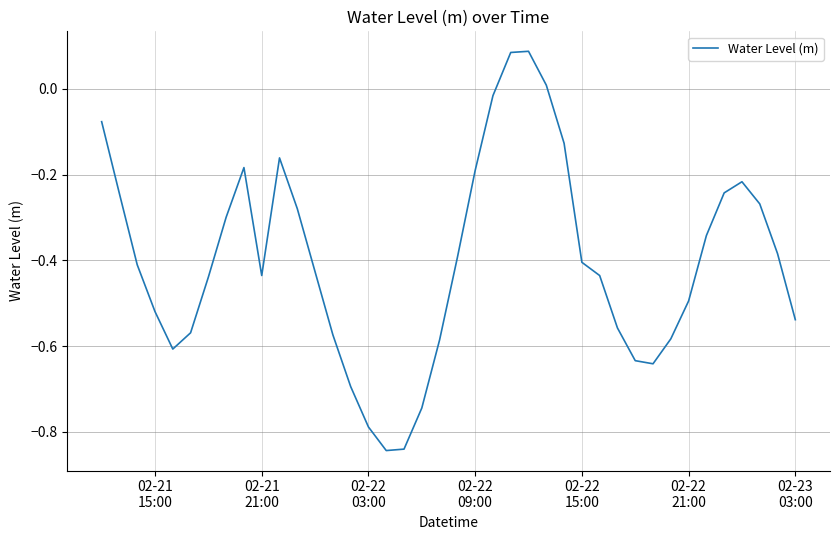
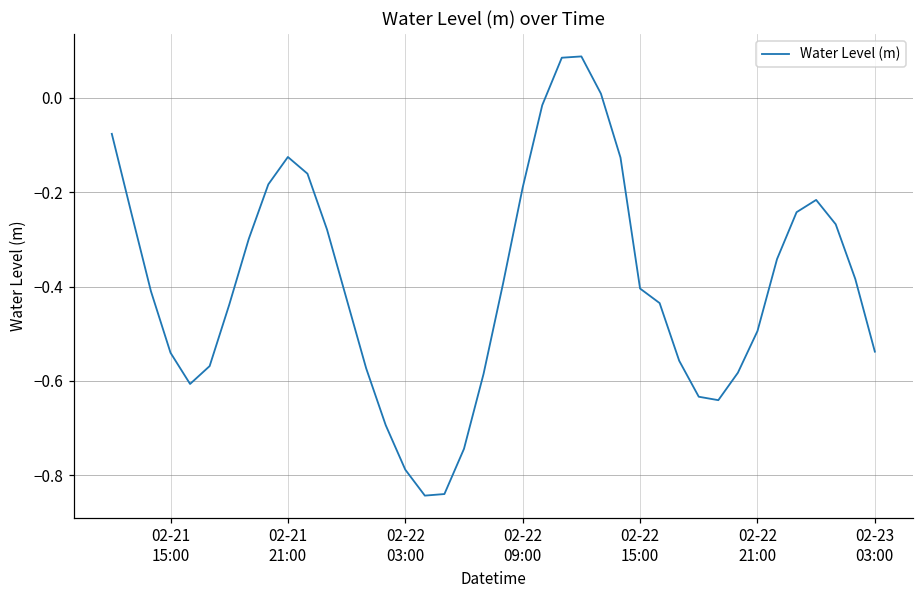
  {
-   "02-21 15:00": -0.52,
-   "02-21 21:00": -0.44,
+   "02-21 15:00": -0.54,
+   "02-21 21:00": -0.13,
    "02-22 03:00": -0.79,
    "02-22 09:00": -0.19,
    "02-22 15:00": -0.40,
    "02-22 21:00": -0.49,
    "02-23 03:00": -0.54
  }
